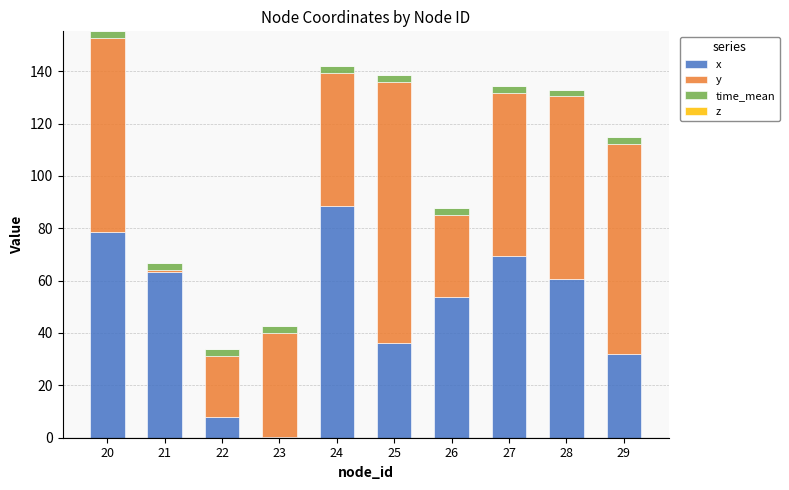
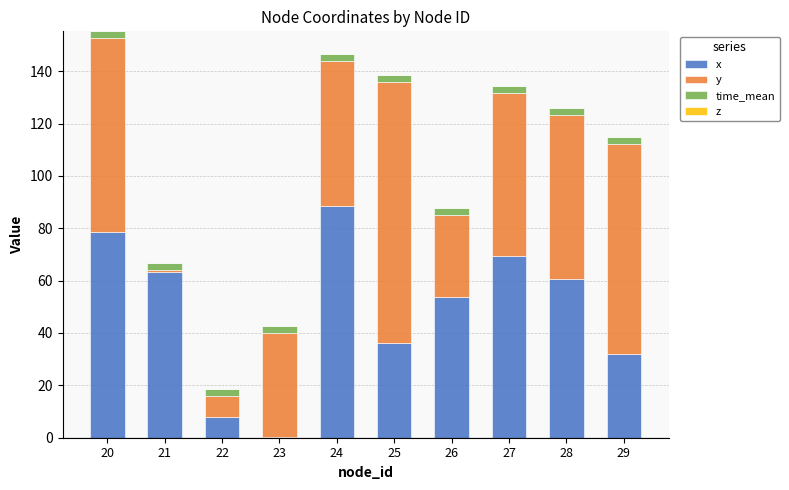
  {
    "y": {
      "20": 74,
-     "22": 23,
+     "22": 8,
      "23": 40,
-     "24": 51,
+     "24": 56,
      "25": 100,
      "26": 31,
      "27": 62,
-     "28": 70,
+     "28": 63,
      "29": 80
    }
  }
